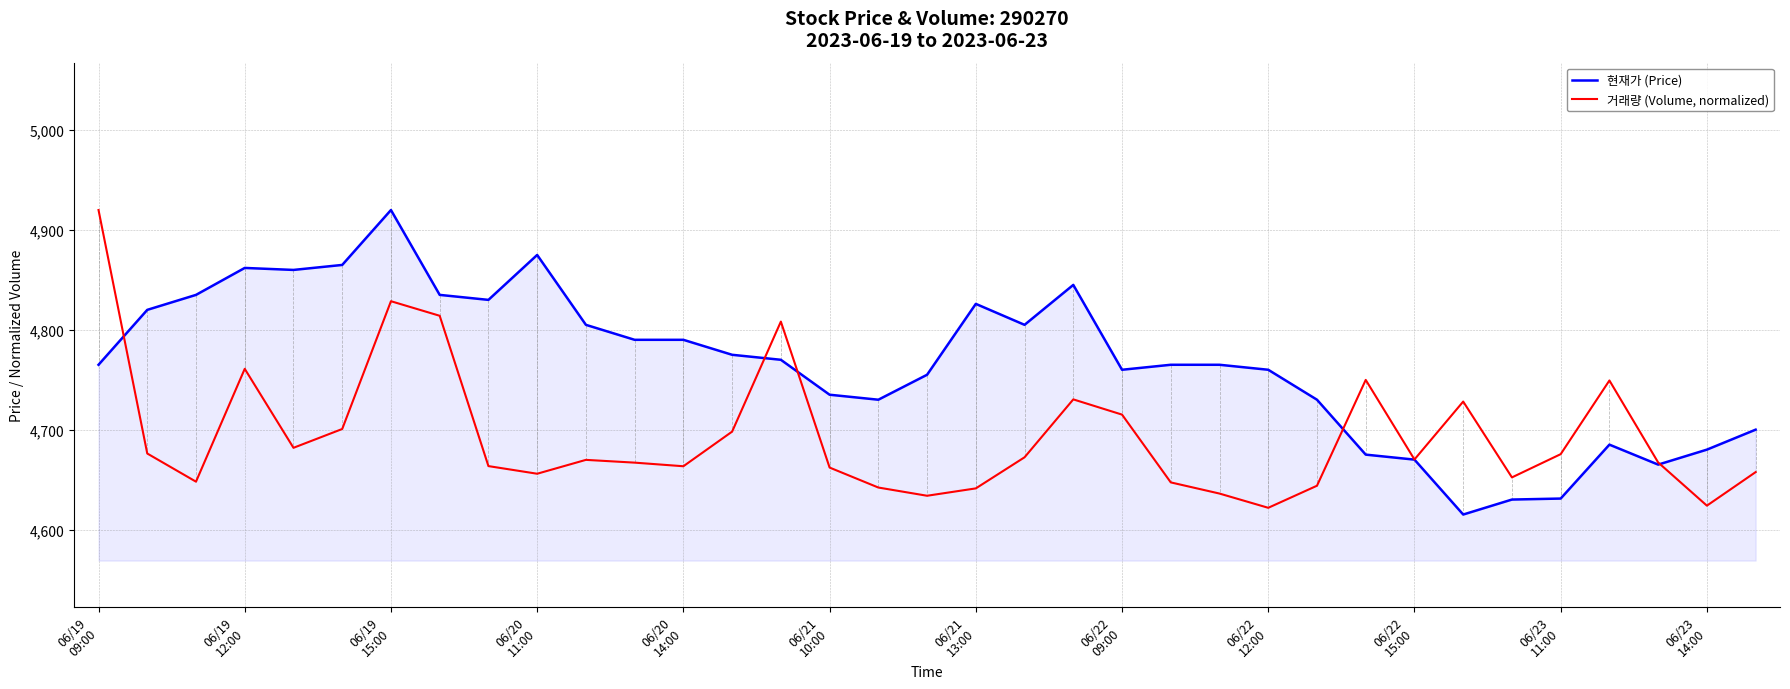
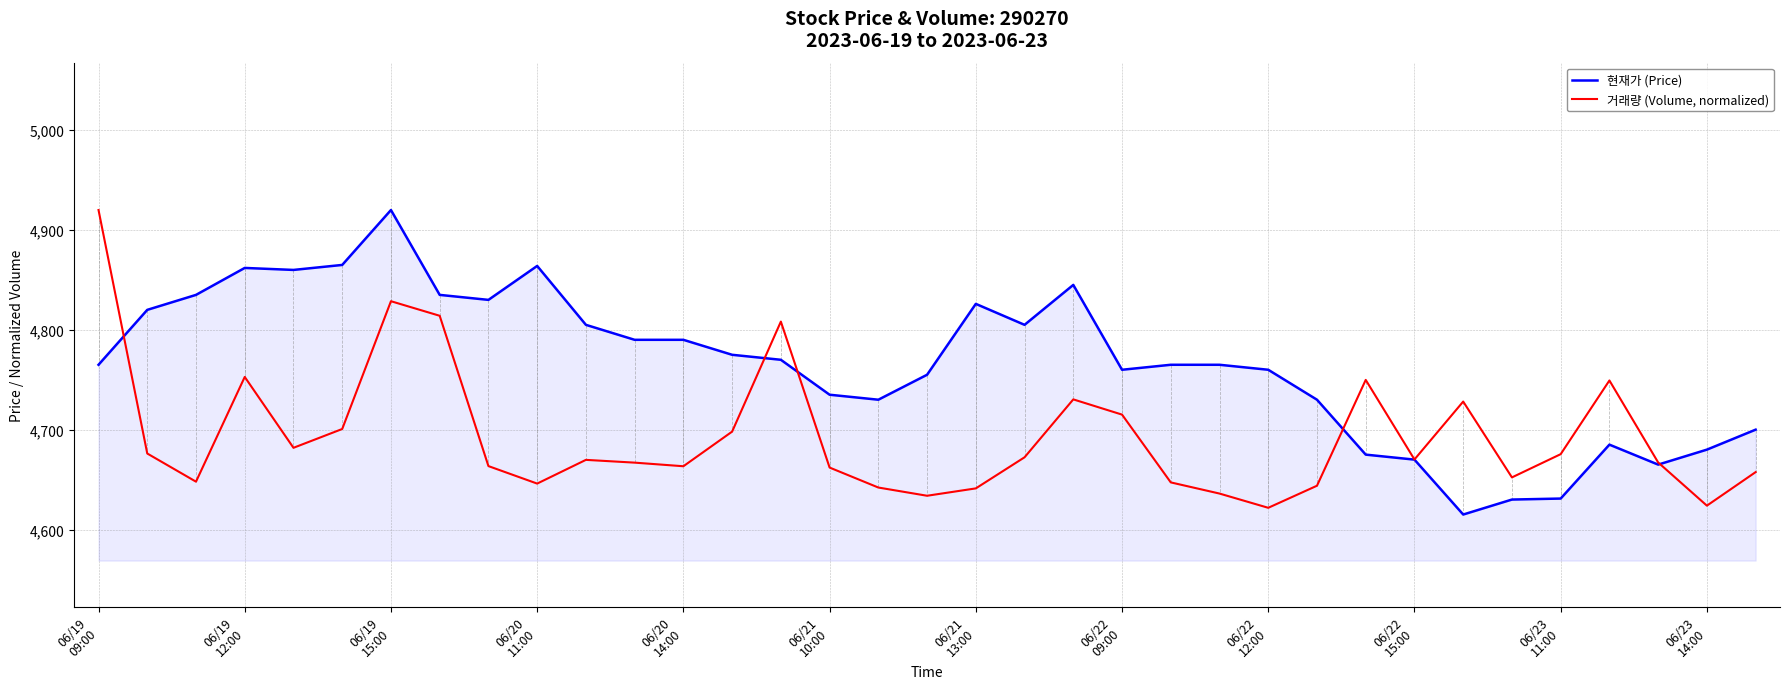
  {
    "현재가 (Price)": {
-     "06/20 11:00": "4,880"
+     "06/20 11:00": "4,860"
    },
    "거래량 (Volume, normalized)": {
-     "06/19 12:00": "4,760",
-     "06/20 11:00": "4,660"
+     "06/19 12:00": "4,750",
+     "06/20 11:00": "4,650"
    }
  }
